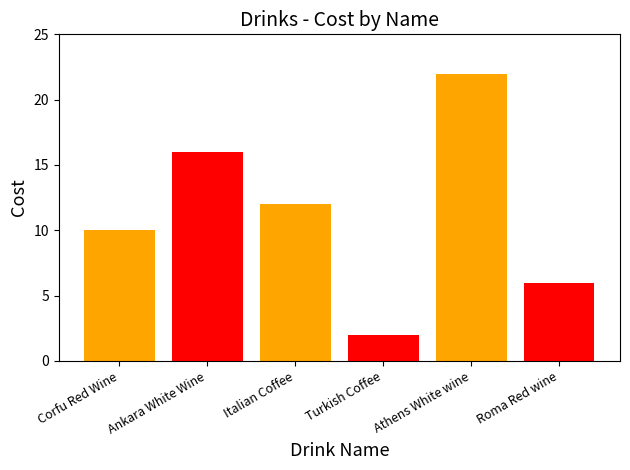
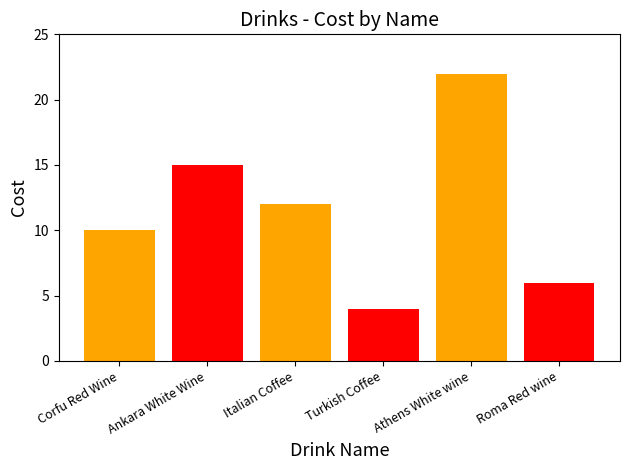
  {
    "Corfu Red Wine": 10,
-   "Ankara White Wine": 16,
+   "Ankara White Wine": 15,
    "Italian Coffee": 12,
-   "Turkish Coffee": 2,
+   "Turkish Coffee": 4,
    "Athens White wine": 22,
    "Roma Red wine": 6
  }
